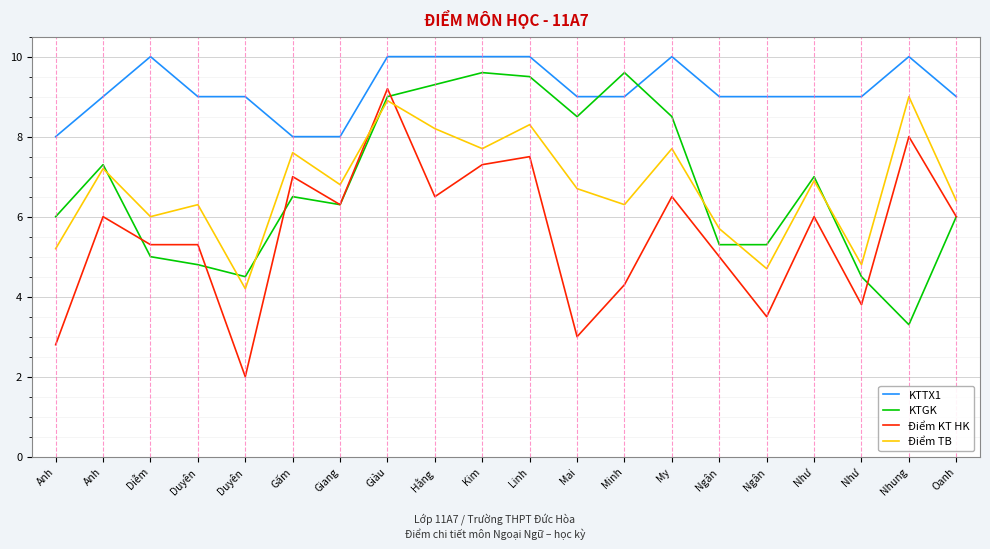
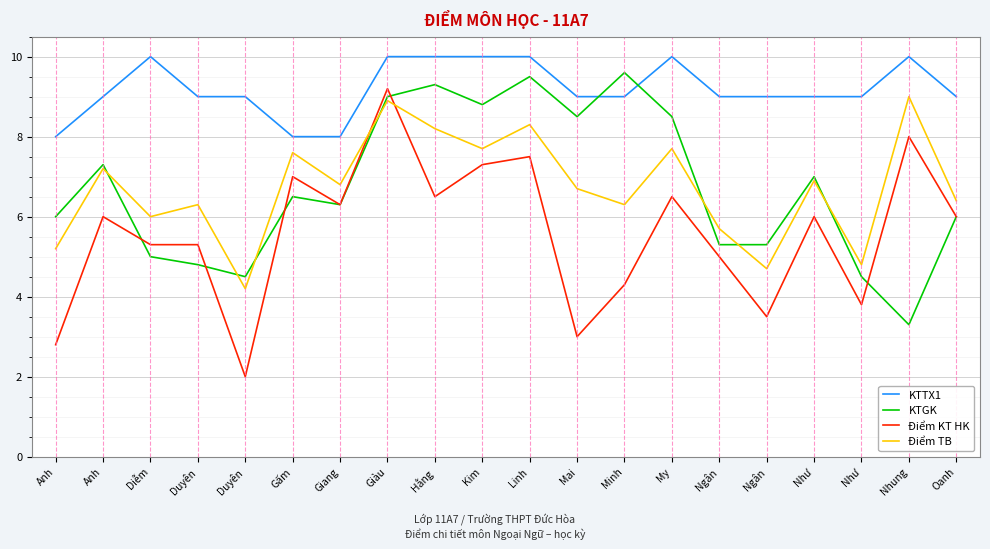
  {
    "KTTX1": {
      "Diễm": 10.0,
      "Gấm": 8.0,
      "Giang": 8.0,
      "Giàu": 10.0,
      "Hằng": 10.0,
      "Kim": 10.0,
      "Linh": 10.0,
      "Mai": 9.0,
      "Minh": 9.0,
      "My": 10.0,
      "Nhung": 10.0,
      "Oanh": 9.0
    },
    "KTGK": {
      "Diễm": 5.0,
      "Gấm": 6.5,
      "Giàu": 9.0,
      "Hằng": 9.3,
-     "Kim": 9.6,
+     "Kim": 8.8,
      "Linh": 9.5,
      "Mai": 8.5,
      "Minh": 9.6,
      "My": 8.5,
      "Nhung": 3.3
    },
    "Điểm KT HK": {
      "Diễm": 5.3,
      "Gấm": 7.0,
      "Giàu": 9.2,
      "Hằng": 6.5,
      "Kim": 7.3,
      "Linh": 7.5,
      "Mai": 3.0,
      "Minh": 4.3,
      "My": 6.5,
      "Nhung": 8.0
    },
    "Điểm TB": {
      "Diễm": 6.0,
      "Gấm": 7.6,
      "Giang": 6.8,
      "Giàu": 8.9,
      "Hằng": 8.2,
      "Kim": 7.7,
      "Linh": 8.3,
      "Mai": 6.7,
      "Minh": 6.3,
      "My": 7.7,
      "Nhung": 9.0,
      "Oanh": 6.4
    }
  }
